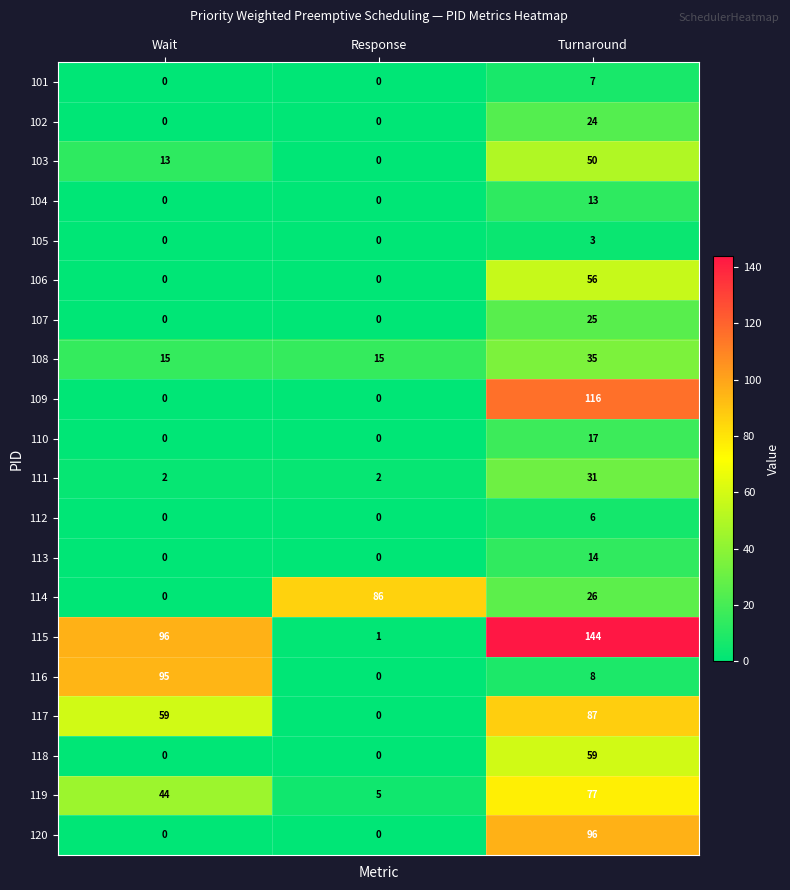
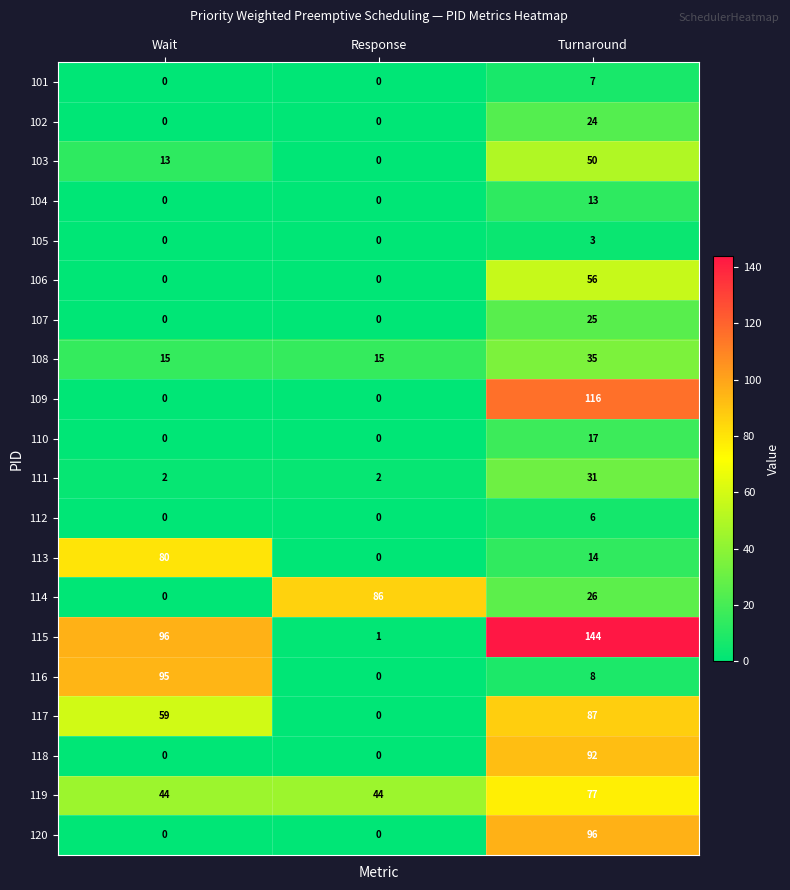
  {
    "101": {
      "Wait": 0,
      "Response": 0,
      "Turnaround": 7
    },
    "102": {
      "Wait": 0,
      "Response": 0,
      "Turnaround": 24
    },
    "103": {
      "Wait": 13,
      "Response": 0,
      "Turnaround": 50
    },
    "104": {
      "Wait": 0,
      "Response": 0,
      "Turnaround": 13
    },
    "105": {
      "Wait": 0,
      "Response": 0,
      "Turnaround": 3
    },
    "106": {
      "Wait": 0,
      "Response": 0,
      "Turnaround": 56
    },
    "107": {
      "Wait": 0,
      "Response": 0,
      "Turnaround": 25
    },
    "108": {
      "Wait": 15,
      "Response": 15,
      "Turnaround": 35
    },
    "109": {
      "Wait": 0,
      "Response": 0,
      "Turnaround": 116
    },
    "110": {
      "Wait": 0,
      "Response": 0,
      "Turnaround": 17
    },
    "111": {
      "Wait": 2,
      "Response": 2,
      "Turnaround": 31
    },
    "112": {
      "Wait": 0,
      "Response": 0,
      "Turnaround": 6
    },
    "113": {
-     "Wait": 0,
+     "Wait": 80,
      "Response": 0,
      "Turnaround": 14
    },
    "114": {
      "Wait": 0,
      "Response": 86,
      "Turnaround": 26
    },
    "115": {
      "Wait": 96,
      "Response": 1,
      "Turnaround": 144
    },
    "116": {
      "Wait": 95,
      "Response": 0,
      "Turnaround": 8
    },
    "117": {
      "Wait": 59,
      "Response": 0,
      "Turnaround": 87
    },
    "118": {
      "Wait": 0,
      "Response": 0,
-     "Turnaround": 59
+     "Turnaround": 92
    },
    "119": {
      "Wait": 44,
-     "Response": 5,
+     "Response": 44,
      "Turnaround": 77
    },
    "120": {
      "Wait": 0,
      "Response": 0,
      "Turnaround": 96
    }
  }
